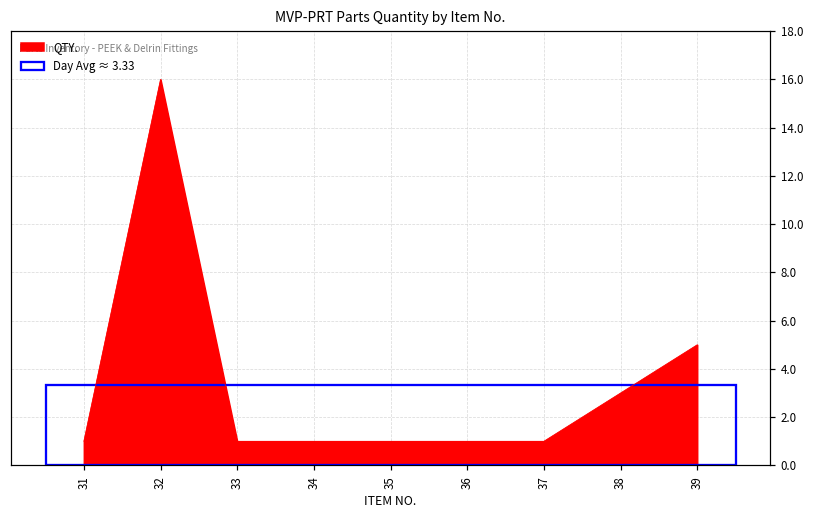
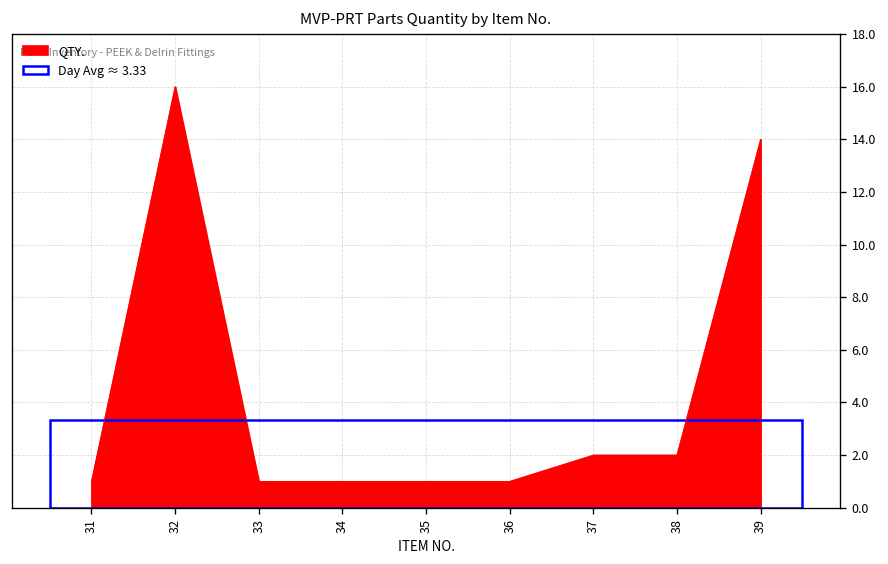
  {
    "31": 1,
    "32": 16,
    "33": 1,
    "34": 1,
    "35": 1,
    "36": 1,
-   "37": 1,
-   "38": 3,
-   "39": 5
+   "37": 2,
+   "38": 2,
+   "39": 14
  }
